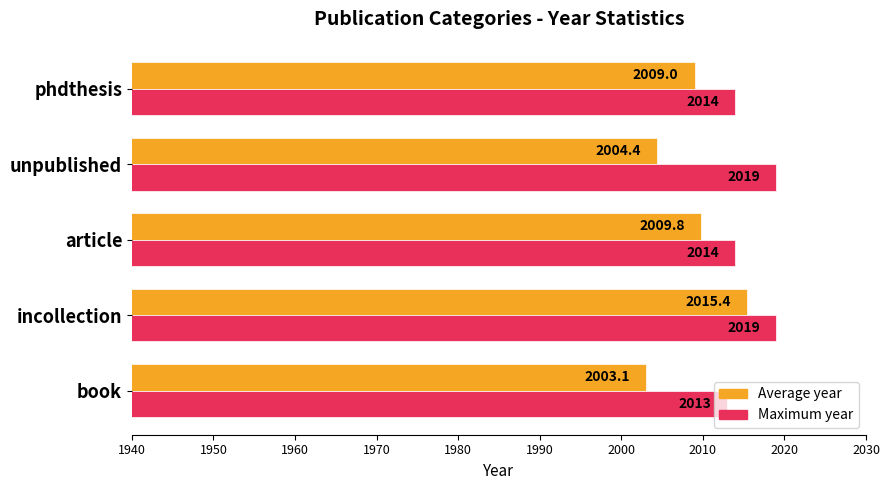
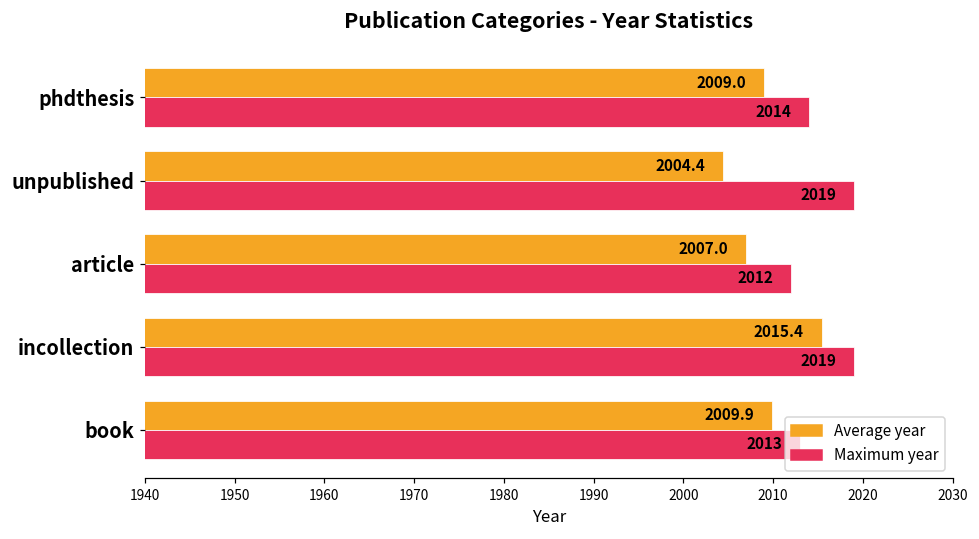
  {
    "Average year": {
      "phdthesis": 2009.0,
      "unpublished": 2004.4,
-     "article": 2009.8,
+     "article": 2007.0,
      "incollection": 2015.4,
-     "book": 2003.1
+     "book": 2009.9
    },
    "Maximum year": {
      "phdthesis": 2014,
      "unpublished": 2019,
-     "article": 2014,
+     "article": 2012,
      "incollection": 2019
    }
  }
